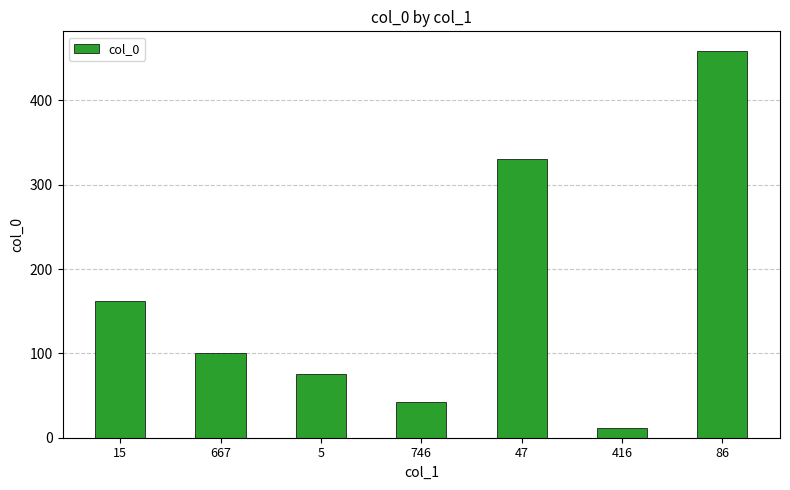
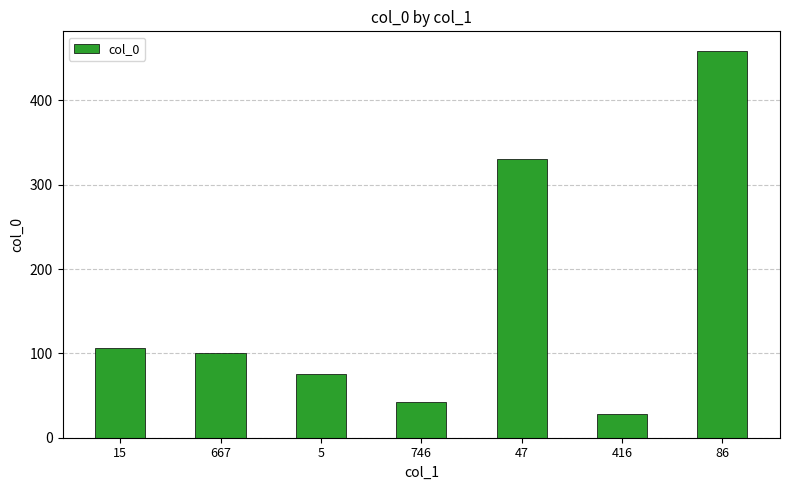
  {
-   "15": 160,
+   "15": 110,
    "667": 100,
    "5": 80,
    "746": 40,
    "47": 330,
-   "416": 10,
+   "416": 30,
    "86": 460
  }
